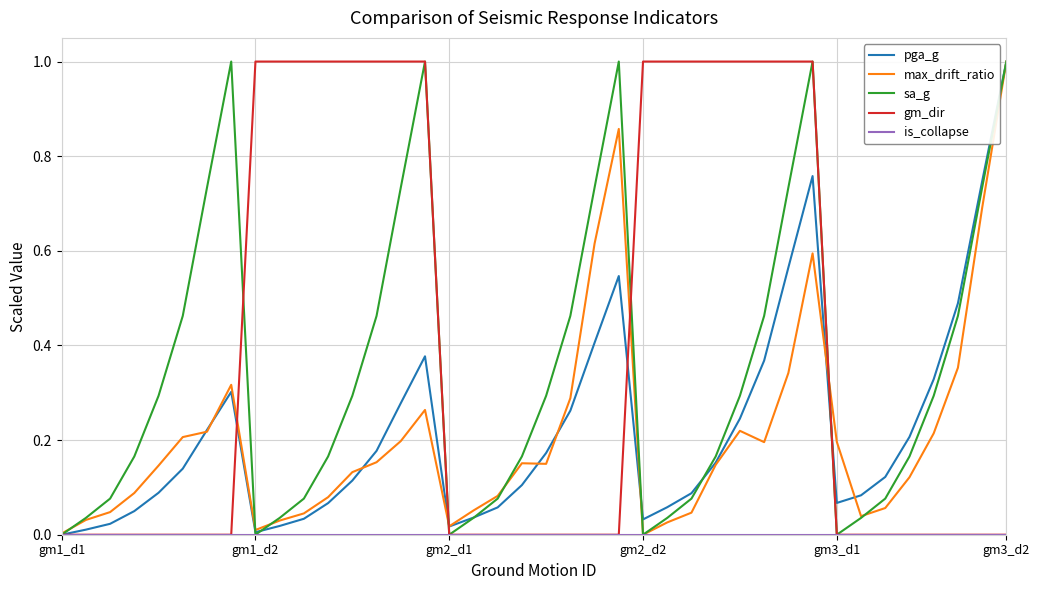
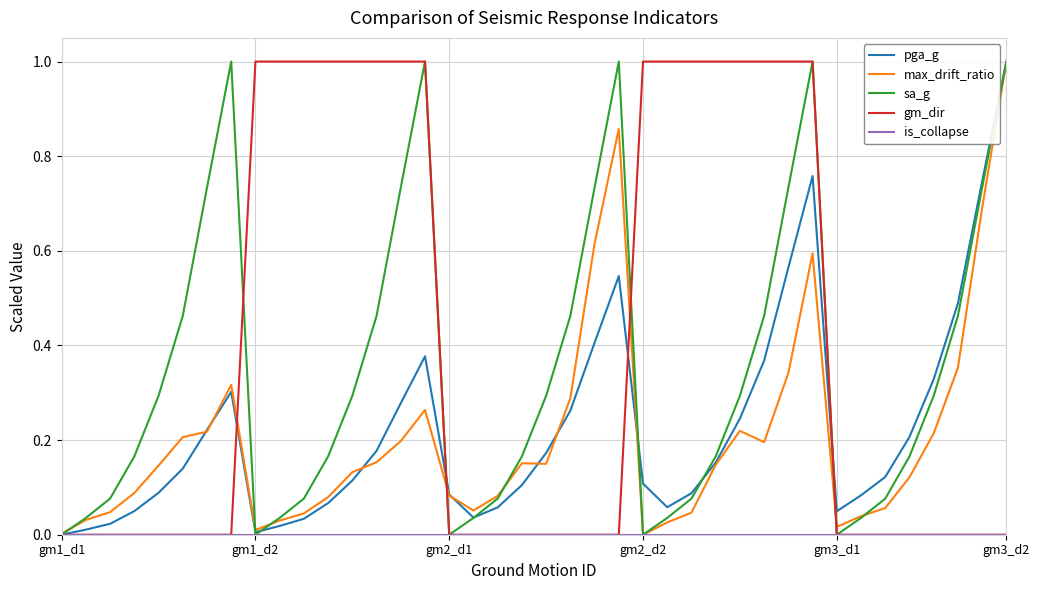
  {
    "pga_g": {
-     "gm2_d1": 0.02,
-     "gm2_d2": 0.03,
-     "gm3_d1": 0.07
+     "gm2_d1": 0.09,
+     "gm2_d2": 0.11,
+     "gm3_d1": 0.05
    },
    "max_drift_ratio": {
-     "gm2_d1": 0.02,
-     "gm3_d1": 0.20
+     "gm2_d1": 0.08,
+     "gm3_d1": 0.02
    },
    "gm_dir": {
      "gm1_d2": 1.00,
      "gm2_d2": 1.00
    }
  }
